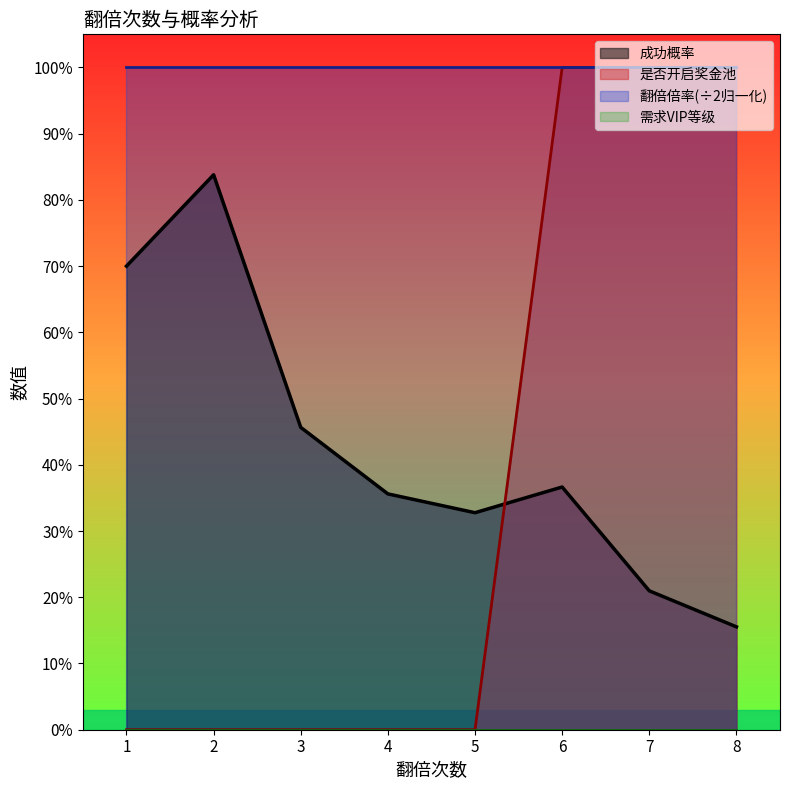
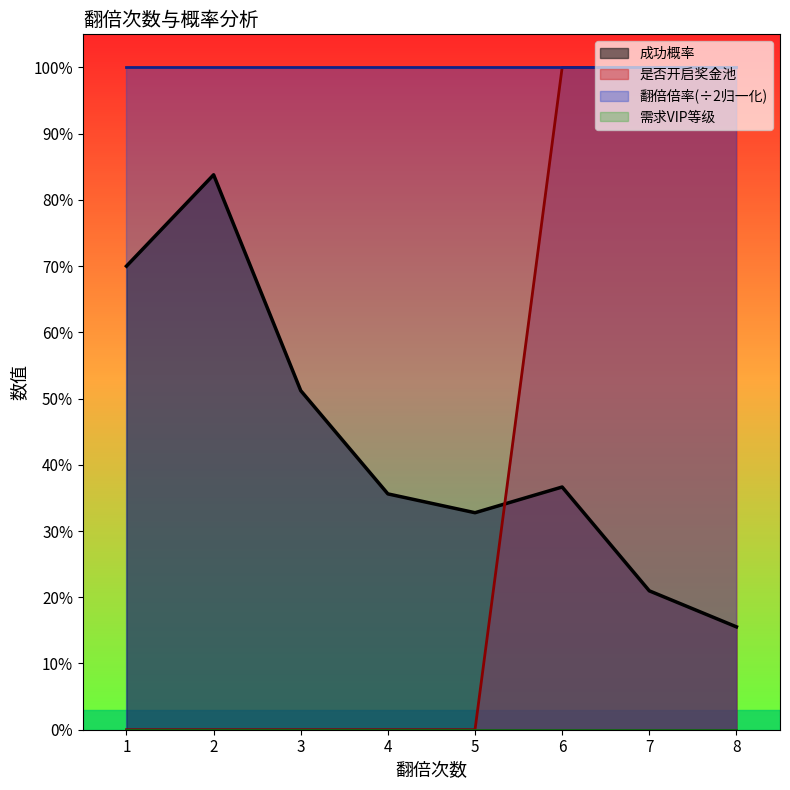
  {
    "成功概率": {
      "1": "70%",
      "2": "84%",
-     "3": "46%",
+     "3": "51%",
      "4": "36%",
      "5": "33%",
      "6": "37%",
      "7": "21%",
      "8": "16%"
    },
    "翻倍倍率(÷2归一化)": {
      "1": "100%",
      "2": "100%",
      "3": "100%",
      "4": "100%",
      "5": "100%"
    }
  }
